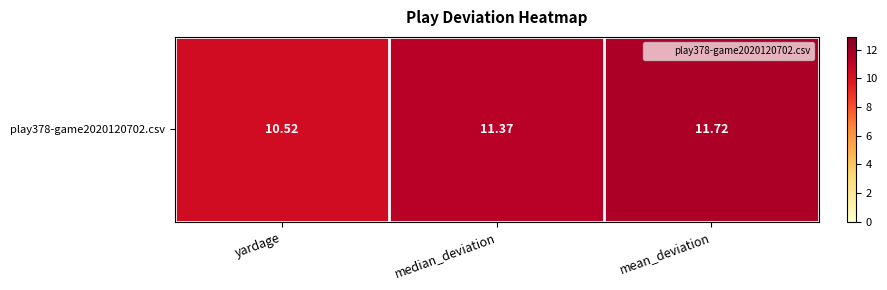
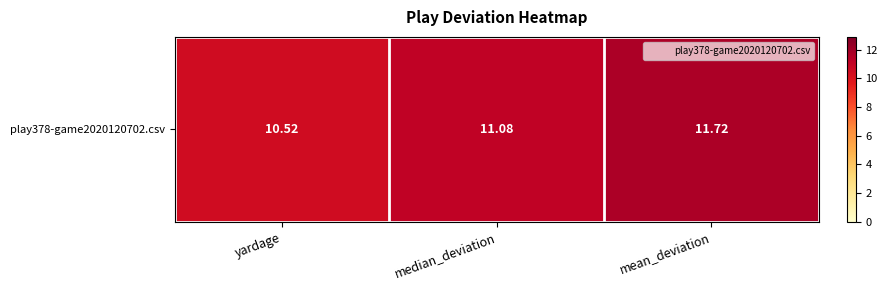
  {
    "play378-game2020120702.csv": {
      "yardage": 10.52,
-     "median_deviation": 11.37,
+     "median_deviation": 11.08,
      "mean_deviation": 11.72
    }
  }
